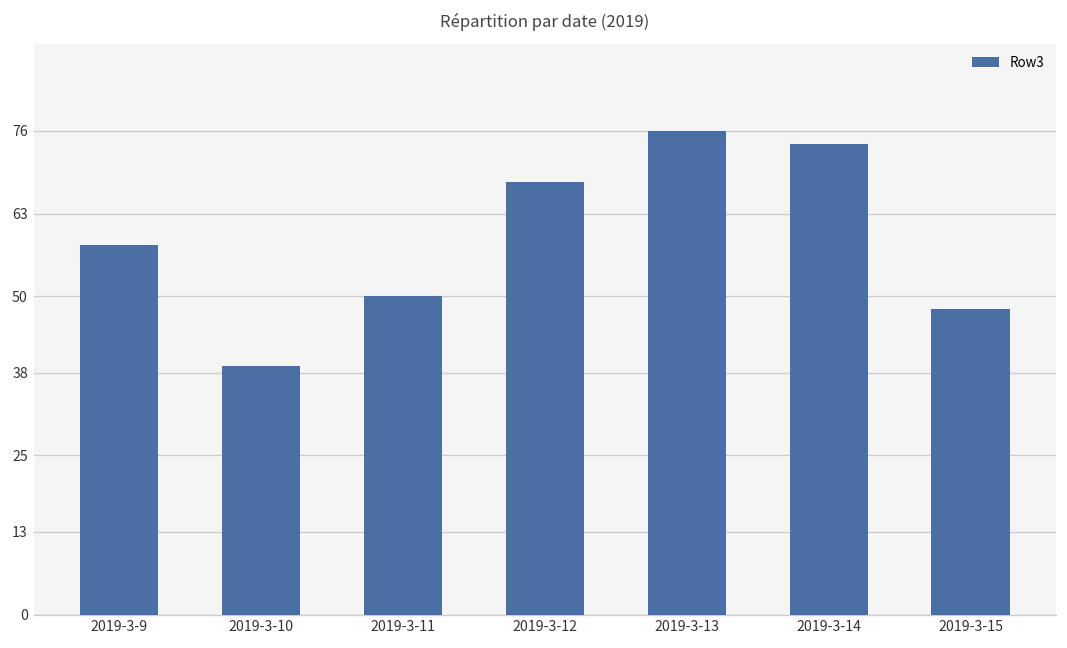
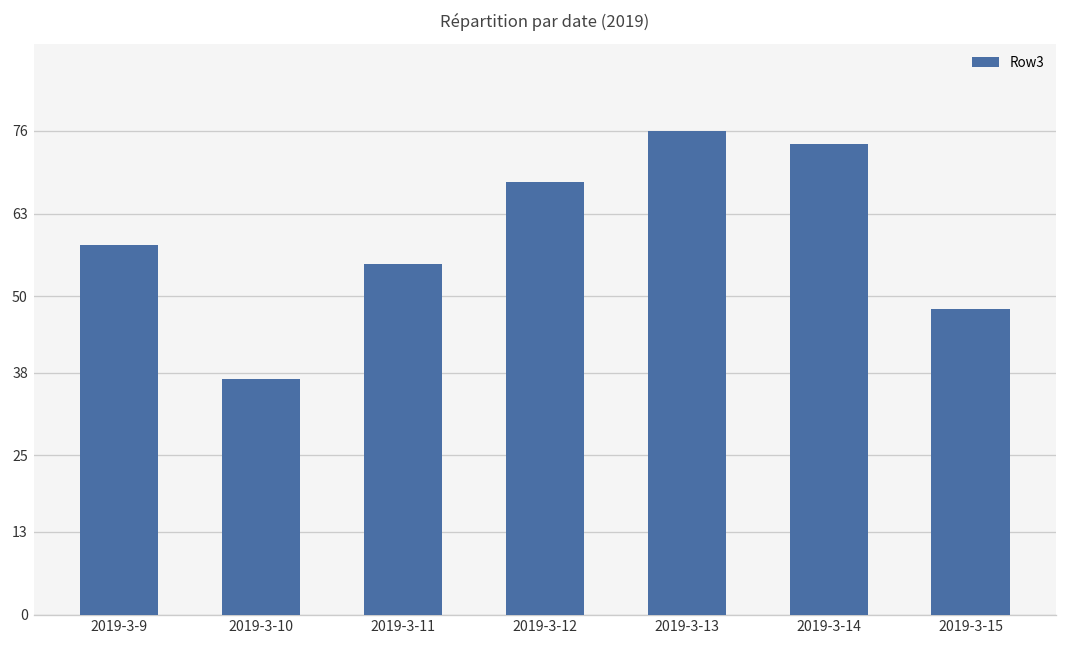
  {
    "2019-3-9": 58,
-   "2019-3-10": 39,
-   "2019-3-11": 50,
+   "2019-3-10": 37,
+   "2019-3-11": 55,
    "2019-3-12": 68,
    "2019-3-13": 76,
    "2019-3-14": 74,
    "2019-3-15": 48
  }
